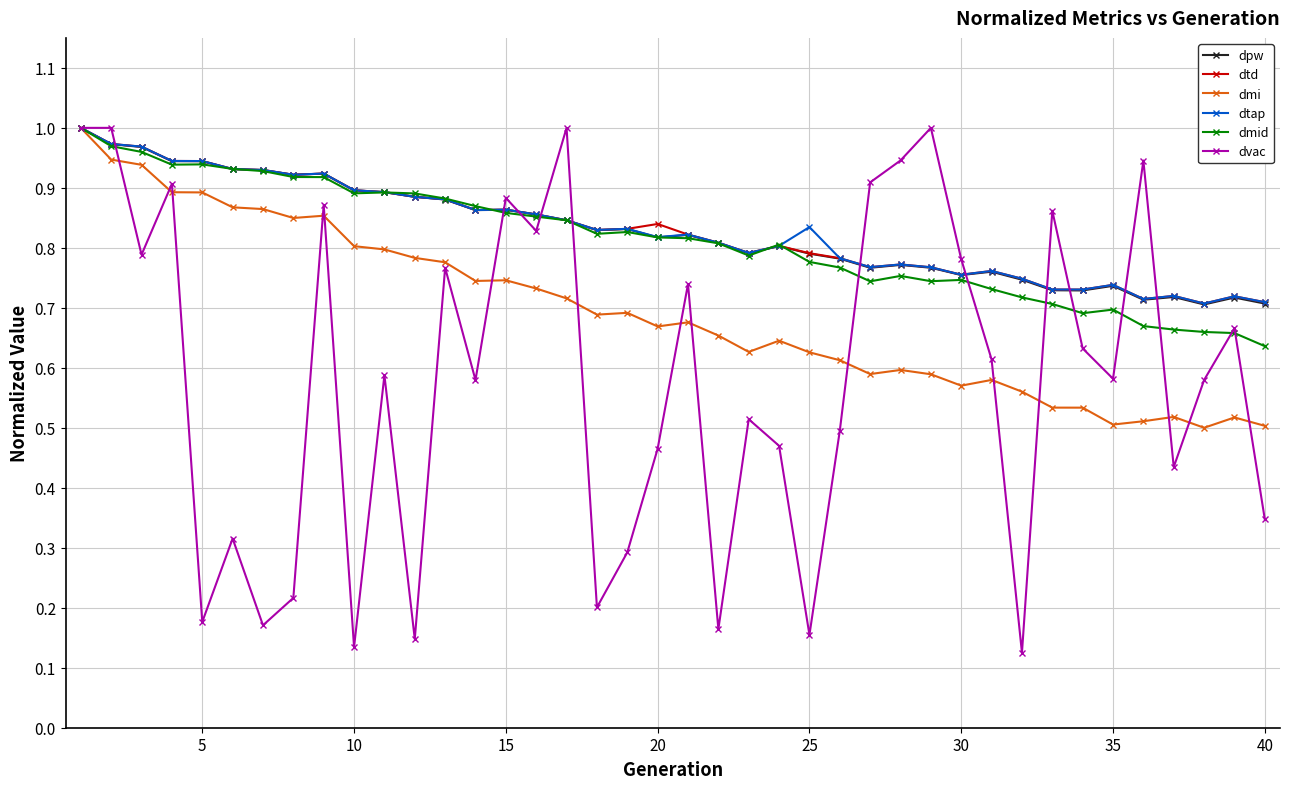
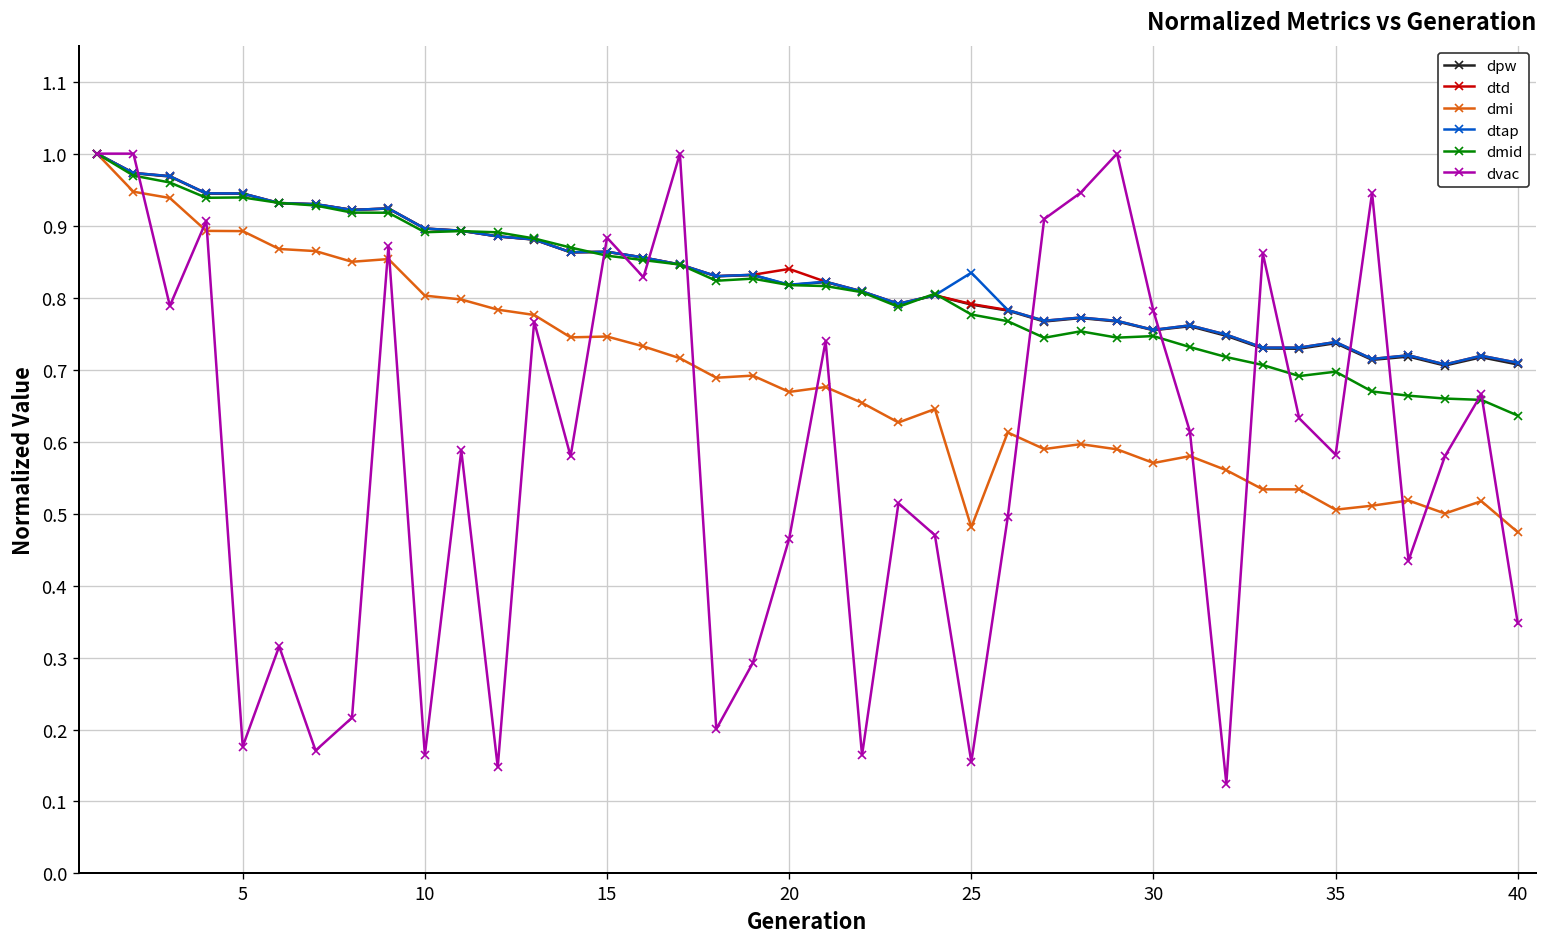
  {
    "dtd": {
      "20": 0.84
    },
    "dmi": {
      "5": 0.89,
      "10": 0.80,
      "15": 0.75,
      "20": 0.67,
-     "25": 0.63,
+     "25": 0.48,
      "30": 0.57,
      "35": 0.51,
-     "40": 0.50
+     "40": 0.47
    },
    "dtap": {
      "25": 0.83
    },
    "dmid": {
      "5": 0.94,
      "10": 0.89,
      "15": 0.86,
      "25": 0.78,
      "30": 0.75,
      "35": 0.70,
      "40": 0.64
    },
    "dvac": {
      "5": 0.18,
-     "10": 0.13,
+     "10": 0.16,
      "15": 0.88,
      "20": 0.47,
      "25": 0.15,
      "30": 0.78,
      "35": 0.58,
      "40": 0.35
    }
  }
